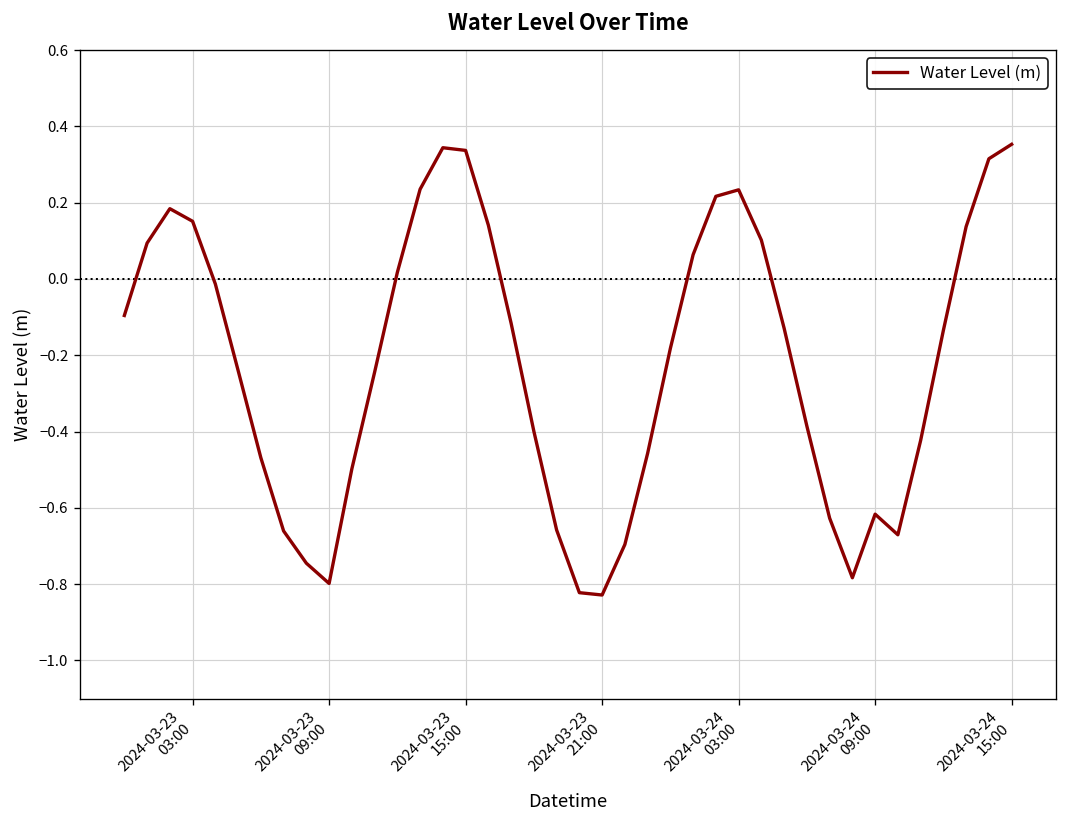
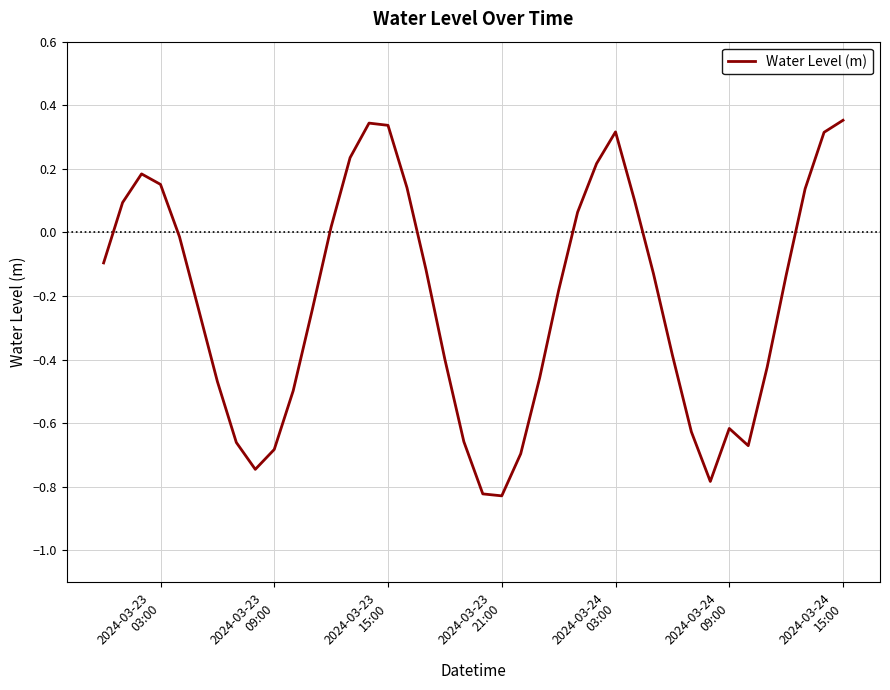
  {
    "2024-03-23 03:00": 0.15,
-   "2024-03-23 09:00": -0.80,
+   "2024-03-23 09:00": -0.68,
    "2024-03-23 15:00": 0.34,
    "2024-03-23 21:00": -0.83,
-   "2024-03-24 03:00": 0.23,
+   "2024-03-24 03:00": 0.32,
    "2024-03-24 09:00": -0.62,
    "2024-03-24 15:00": 0.35
  }
